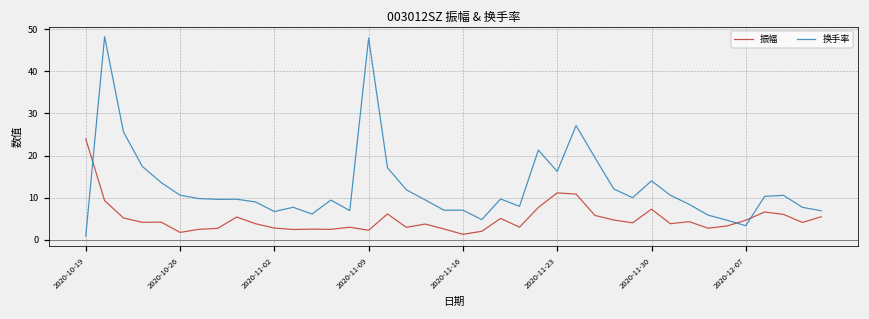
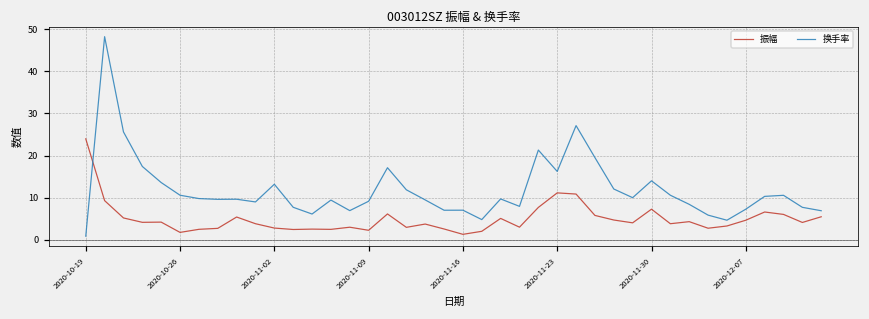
  {
    "振幅": {
      "2020-10-19": 24,
      "2020-10-26": 2,
      "2020-11-02": 3,
      "2020-11-09": 2,
      "2020-11-16": 1,
      "2020-11-23": 11,
      "2020-11-30": 7,
      "2020-12-07": 5
    },
    "换手率": {
      "2020-10-19": 1,
      "2020-10-26": 11,
-     "2020-11-02": 7,
-     "2020-11-09": 48,
+     "2020-11-02": 13,
+     "2020-11-09": 9,
      "2020-11-16": 7,
      "2020-11-23": 16,
      "2020-11-30": 14,
-     "2020-12-07": 3
+     "2020-12-07": 7
    }
  }
